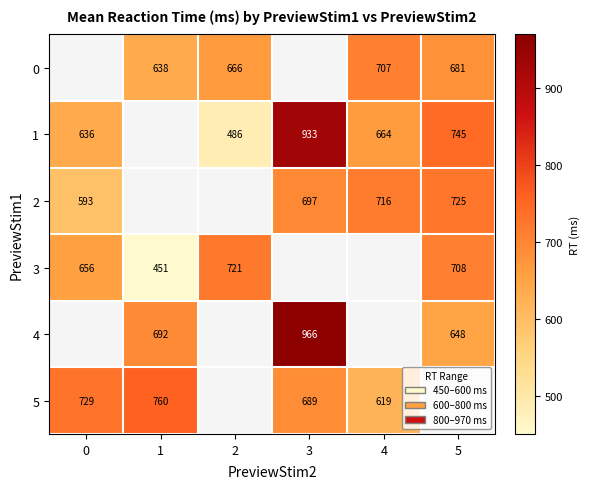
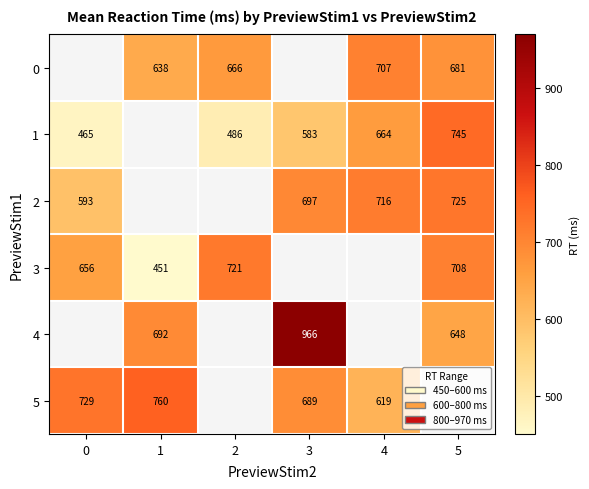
  {
    "0": {
      "1": 638,
      "2": 666,
      "4": 707,
      "5": 681
    },
    "1": {
-     "0": 636,
+     "0": 465,
      "2": 486,
-     "3": 933,
+     "3": 583,
      "4": 664,
      "5": 745
    },
    "2": {
      "0": 593,
      "3": 697,
      "4": 716,
      "5": 725
    },
    "3": {
      "0": 656,
      "1": 451,
      "2": 721,
      "5": 708
    },
    "4": {
      "1": 692,
      "3": 966,
      "5": 648
    },
    "5": {
      "0": 729,
      "1": 760,
      "3": 689,
      "4": 619
    }
  }
